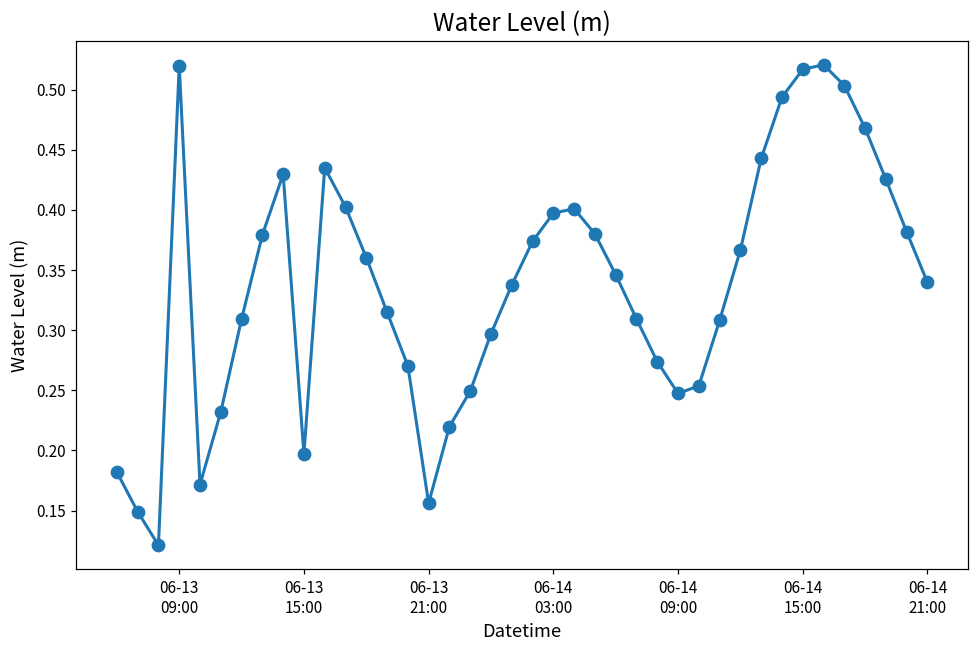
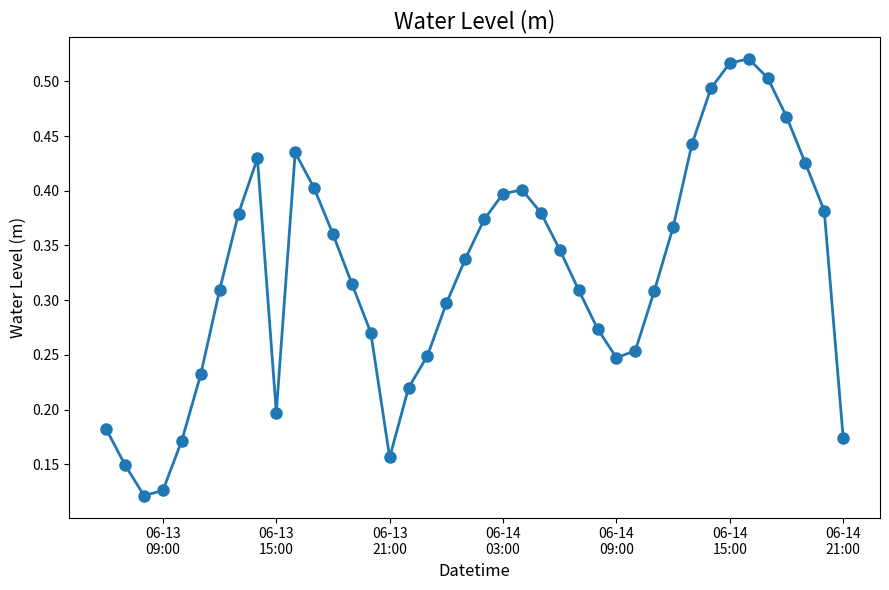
  {
-   "06-13 09:00": 0.520,
+   "06-13 09:00": 0.126,
    "06-13 15:00": 0.197,
    "06-13 21:00": 0.156,
    "06-14 03:00": 0.397,
    "06-14 09:00": 0.247,
    "06-14 15:00": 0.517,
-   "06-14 21:00": 0.340
+   "06-14 21:00": 0.174
  }
